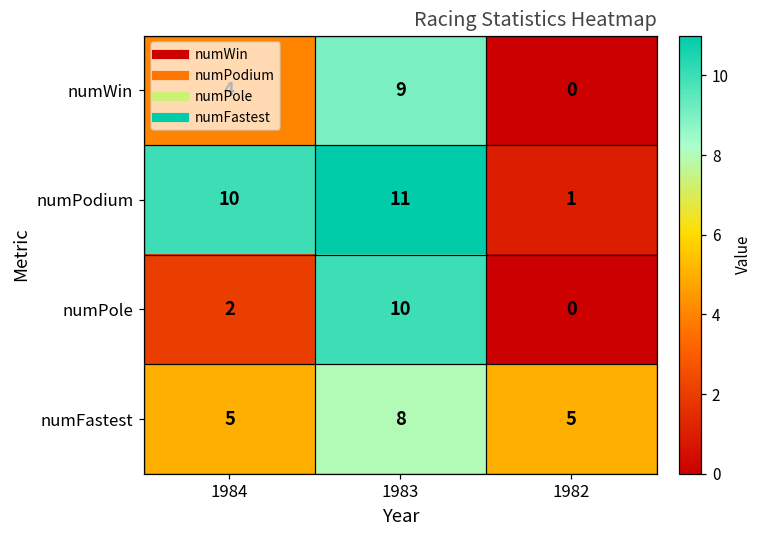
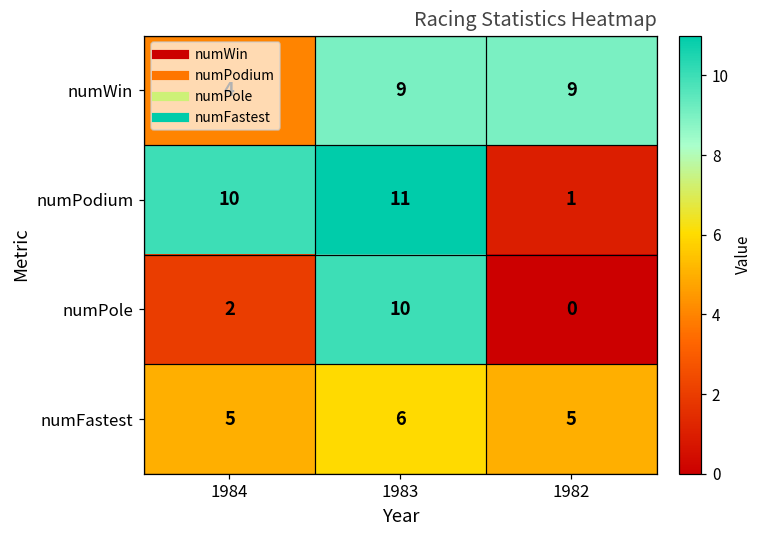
  {
    "numWin": {
      "1983": 9,
-     "1982": 0
+     "1982": 9
    },
    "numPodium": {
      "1984": 10,
      "1983": 11,
      "1982": 1
    },
    "numPole": {
      "1984": 2,
      "1983": 10,
      "1982": 0
    },
    "numFastest": {
      "1984": 5,
-     "1983": 8,
+     "1983": 6,
      "1982": 5
    }
  }
